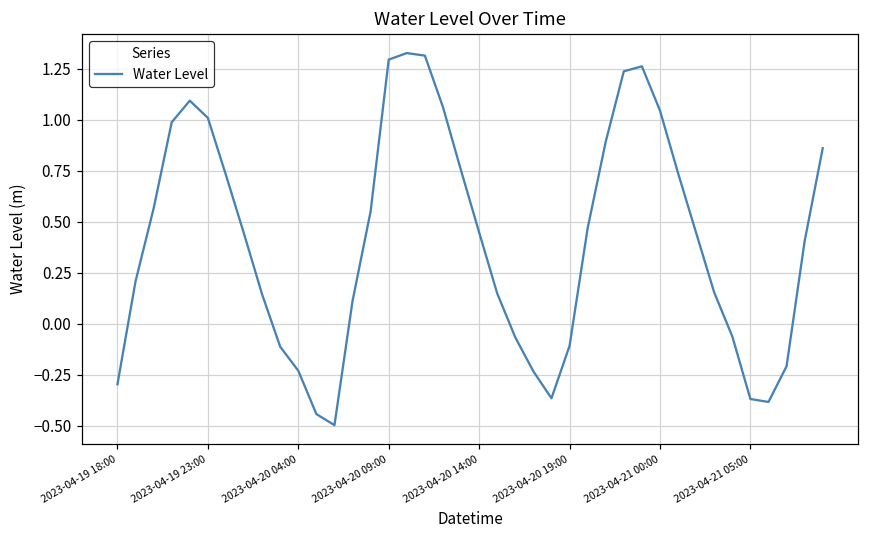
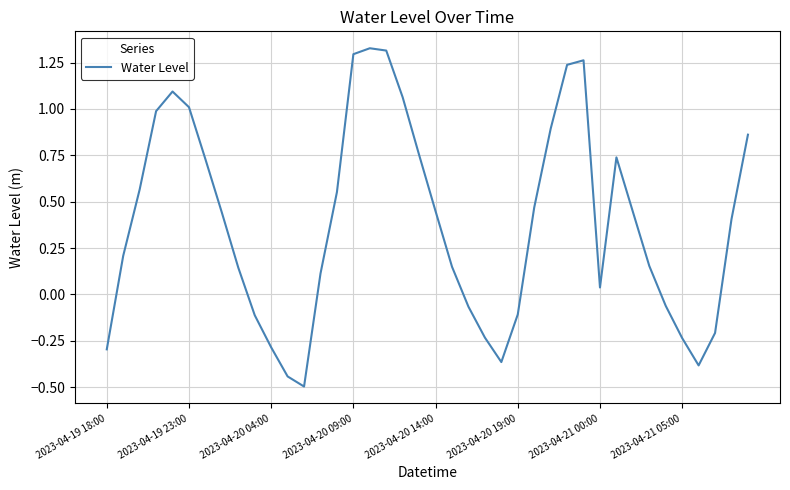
  {
    "2023-04-19 18:00": -0.30,
    "2023-04-19 23:00": 1.01,
-   "2023-04-20 04:00": -0.23,
+   "2023-04-20 04:00": -0.29,
    "2023-04-20 09:00": 1.30,
    "2023-04-20 14:00": 0.45,
    "2023-04-20 19:00": -0.11,
-   "2023-04-21 00:00": 1.05,
-   "2023-04-21 05:00": -0.37
+   "2023-04-21 00:00": 0.04,
+   "2023-04-21 05:00": -0.24
  }
